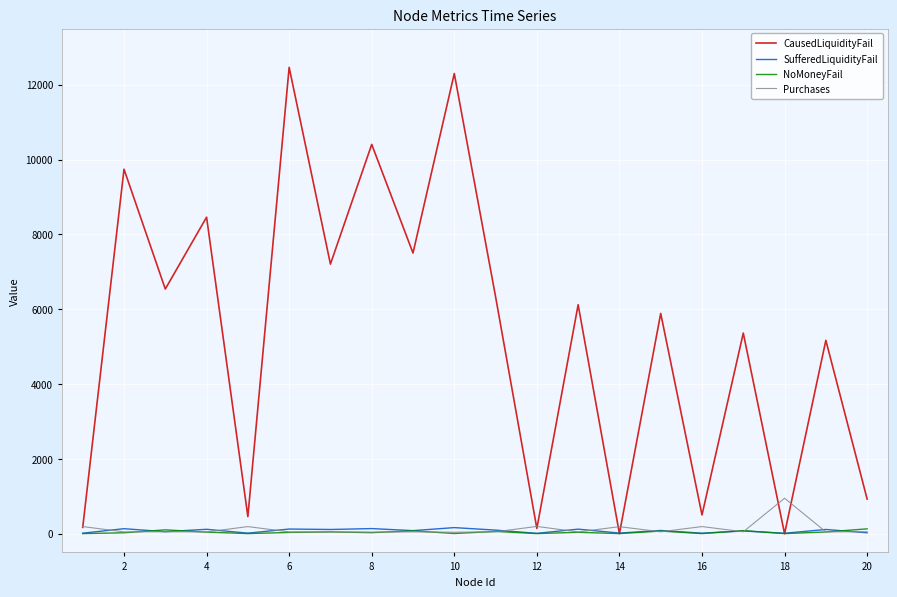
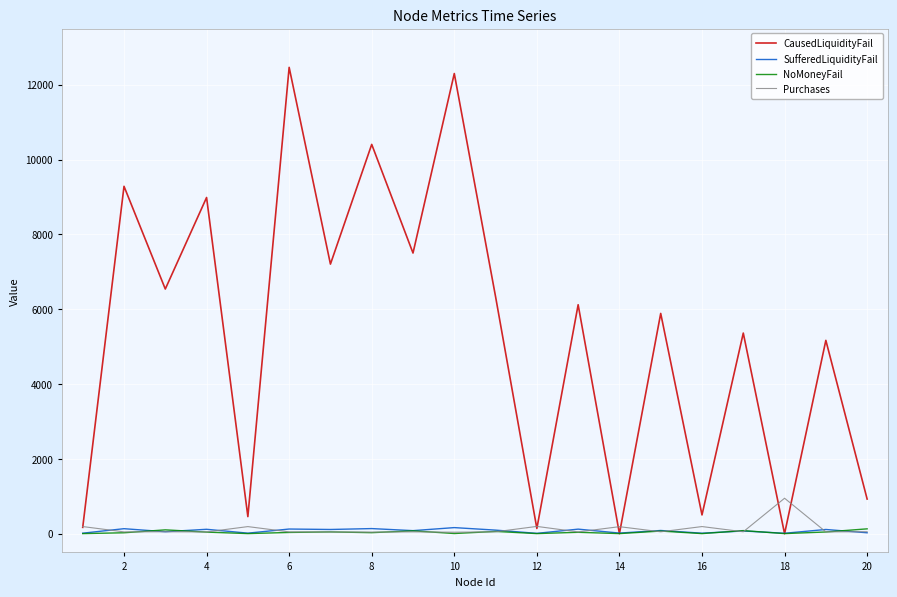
  {
    "CausedLiquidityFail": {
-     "2": 9700,
-     "4": 8500,
+     "2": 9300,
+     "4": 9000,
      "6": 12500,
      "8": 10400,
      "10": 12300,
      "16": 500,
      "20": 900
    },
    "SufferedLiquidityFail": {
      "2": 100,
      "4": 100,
      "6": 100,
      "8": 100,
      "10": 200
    },
    "NoMoneyFail": {
      "20": 100
    },
    "Purchases": {
      "14": 200,
      "16": 200,
      "18": 900
    }
  }
